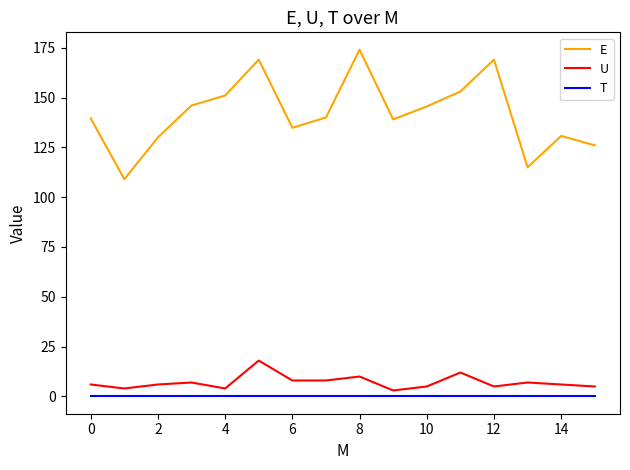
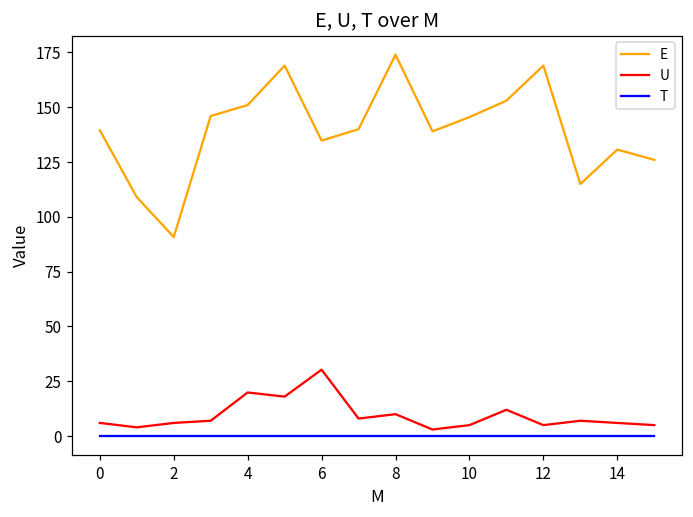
  {
    "E": {
      "0": 140,
-     "2": 130,
+     "2": 91,
      "4": 151,
      "6": 135,
      "8": 174,
      "10": 146,
      "12": 169,
      "14": 131
    },
    "U": {
      "0": 6,
      "2": 6,
-     "4": 4,
-     "6": 8,
+     "4": 20,
+     "6": 30,
      "8": 10,
      "10": 5,
      "12": 5,
      "14": 6
    },
    "T": {
      "0": 0,
      "2": 0,
      "4": 0,
      "6": 0,
      "8": 0,
      "10": 0,
      "12": 0,
      "14": 0
    }
  }
